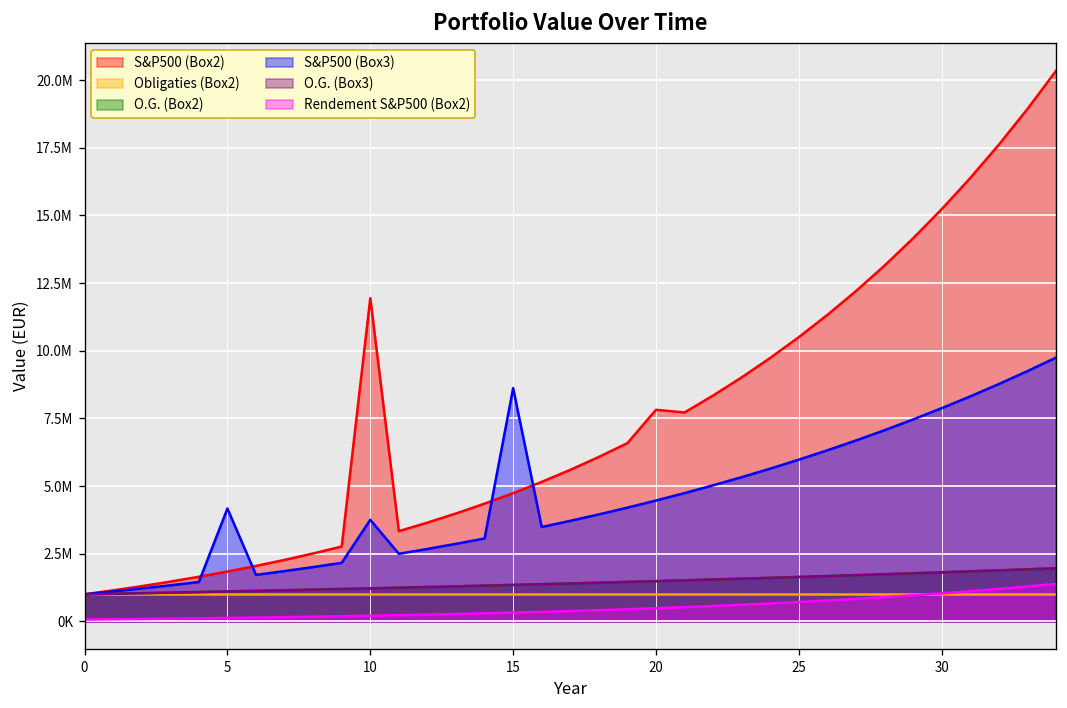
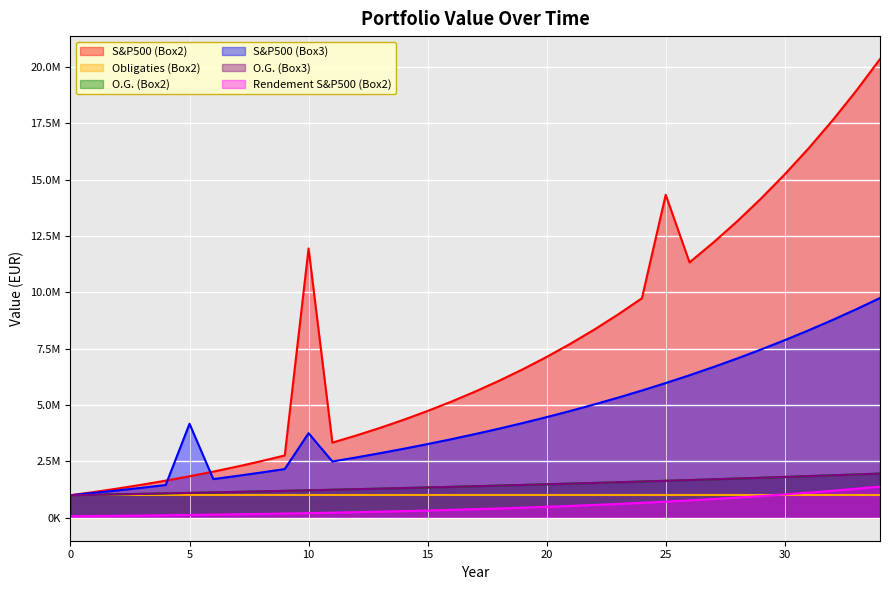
  {
    "S&P500 (Box2)": {
      "5": 1800000,
      "10": 11900000,
      "15": 4700000,
-     "20": 7800000,
-     "25": 10500000,
+     "20": 7100000,
+     "25": 14300000,
      "30": 15200000
    },
    "Obligaties (Box2)": {
      "10": 1000000,
      "15": 1000000,
      "20": 1000000,
      "25": 1000000
    },
    "O.G. (Box3)": {
      "10": 1200000,
      "15": 1300000,
      "20": 1500000,
      "25": 1600000,
      "30": 1800000
    },
    "S&P500 (Box3)": {
      "5": 4200000,
      "10": 3800000,
-     "15": 8600000,
+     "15": 3300000,
      "20": 4500000,
      "25": 6000000,
      "30": 7900000
    },
    "Rendement S&P500 (Box2)": {
      "0": 100000,
      "5": 100000,
      "10": 200000,
      "15": 300000,
      "20": 500000,
      "25": 700000
    }
  }
